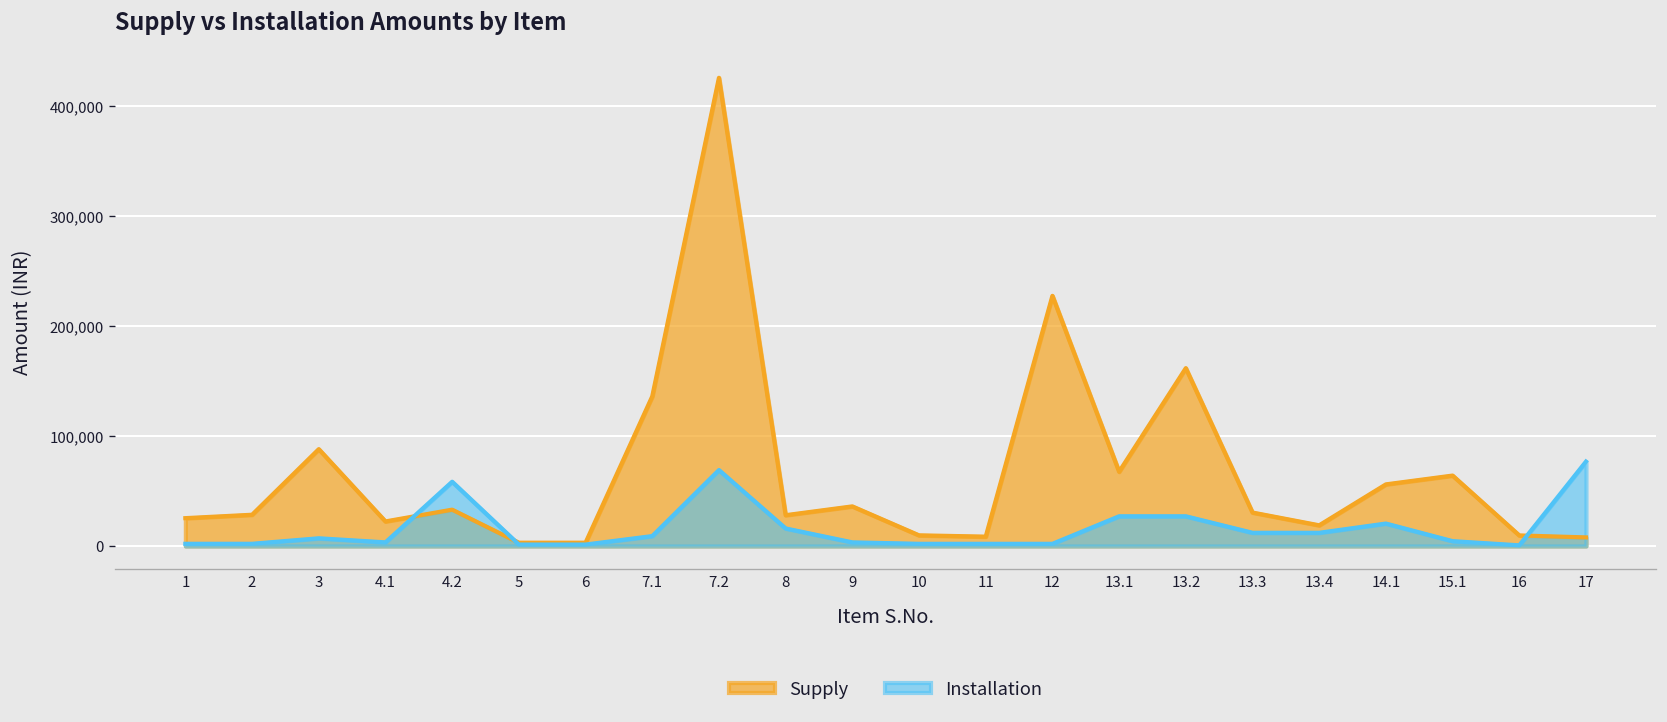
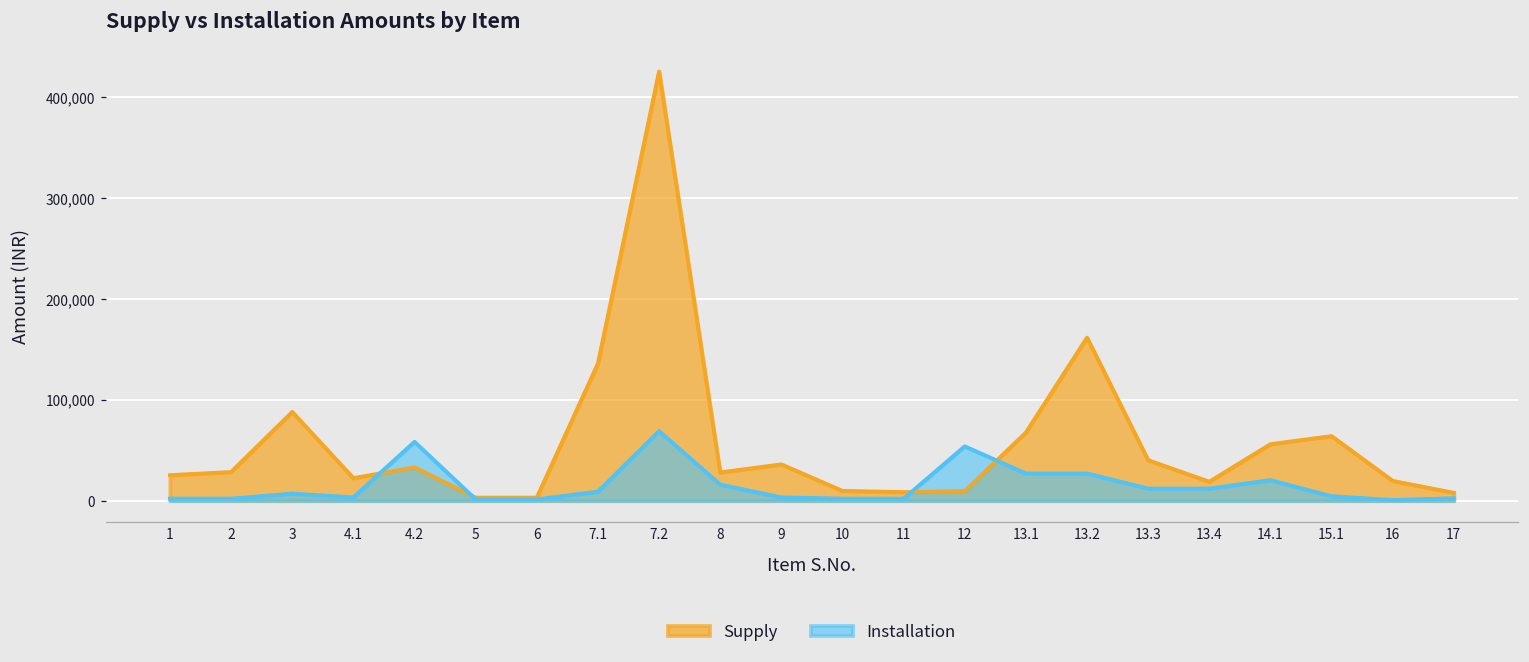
  {
    "Supply": {
      "1": "30,000",
      "2": "30,000",
      "3": "90,000",
      "4.1": "20,000",
      "4.2": "30,000",
      "7.1": "140,000",
      "7.2": "430,000",
      "8": "30,000",
      "9": "40,000",
      "10": "10,000",
      "11": "10,000",
-     "12": "230,000",
+     "12": "10,000",
      "13.1": "70,000",
      "13.2": "160,000",
-     "13.3": "30,000",
+     "13.3": "40,000",
      "13.4": "20,000",
      "14.1": "60,000",
      "15.1": "60,000",
-     "16": "10,000",
+     "16": "20,000",
      "17": "10,000"
    },
    "Installation": {
      "1": "0",
      "2": "0",
      "3": "10,000",
      "4.1": "0",
      "4.2": "60,000",
      "7.1": "10,000",
      "7.2": "70,000",
      "8": "20,000",
      "9": "0",
      "10": "0",
      "11": "0",
-     "12": "0",
+     "12": "50,000",
      "13.1": "30,000",
      "13.2": "30,000",
      "13.3": "10,000",
      "13.4": "10,000",
      "14.1": "20,000",
      "15.1": "0",
      "16": "0",
-     "17": "80,000"
+     "17": "0"
    }
  }
